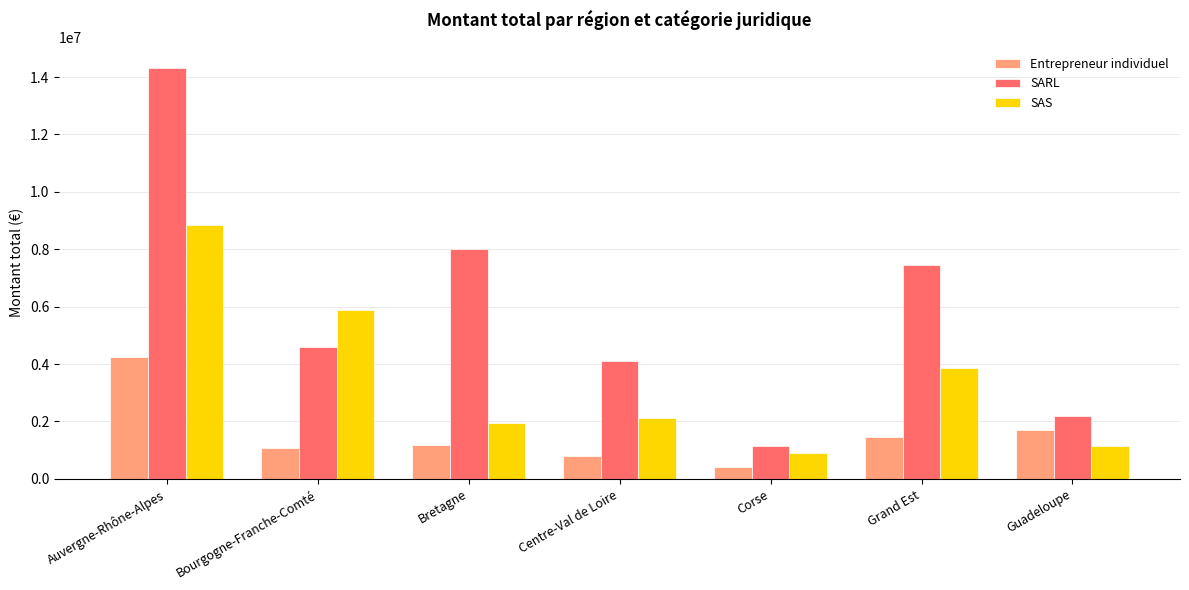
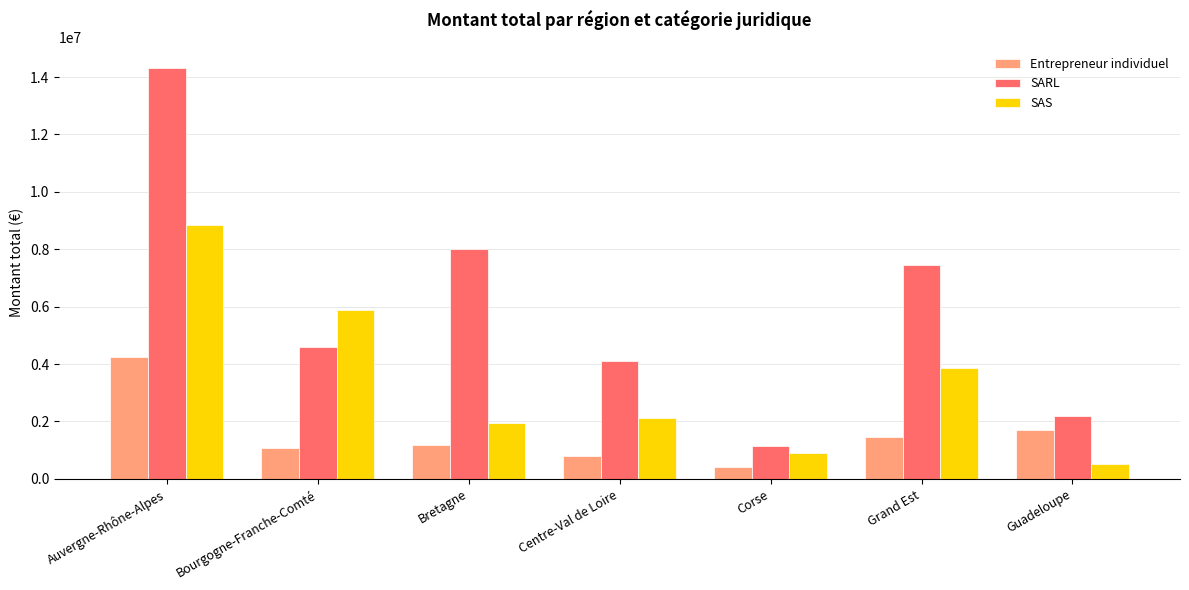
  {
    "SAS": {
      "Auvergne-Rhône-Alpes": 8900000,
      "Bourgogne-Franche-Comté": 5900000,
      "Bretagne": 1900000,
      "Centre-Val de Loire": 2100000,
      "Corse": 900000,
      "Grand Est": 3900000,
-     "Guadeloupe": 1100000
+     "Guadeloupe": 500000
    }
  }
